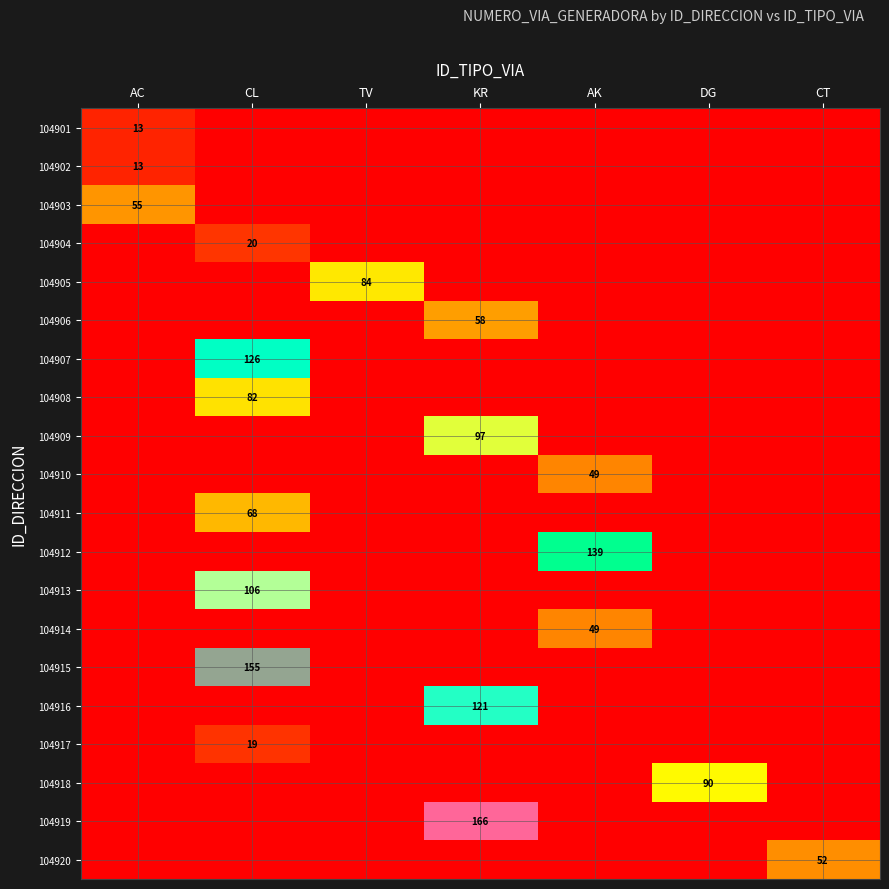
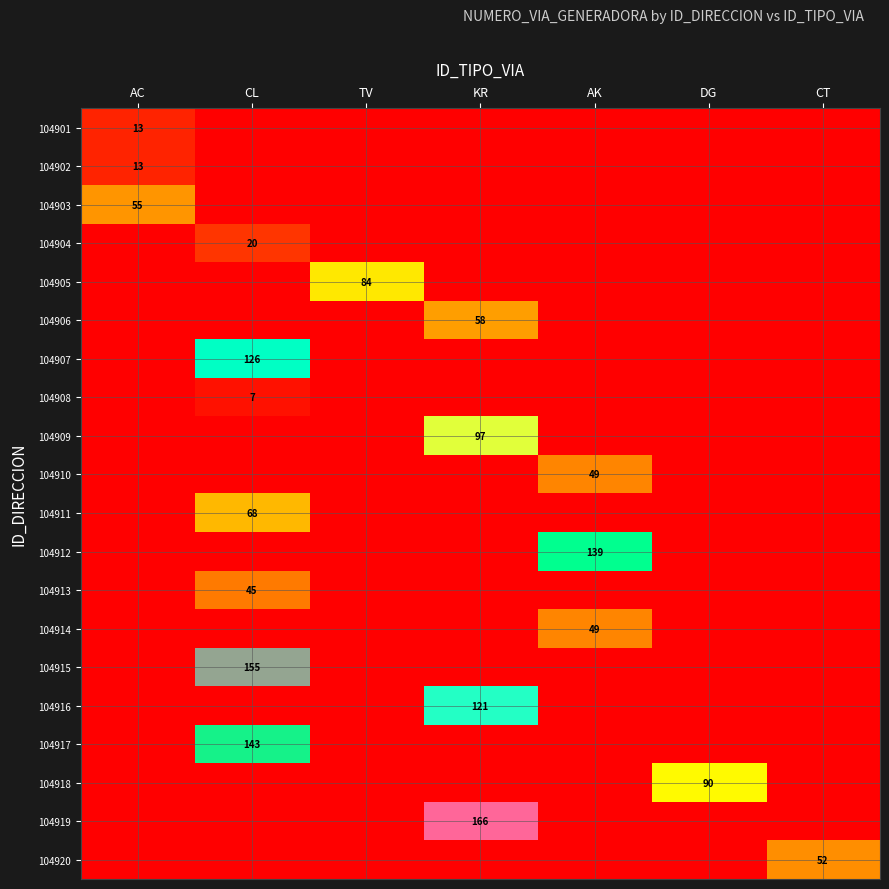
  {
    "104901": {
      "AC": 13
    },
    "104902": {
      "AC": 13
    },
    "104903": {
      "AC": 55
    },
    "104904": {
      "CL": 20
    },
    "104905": {
      "TV": 84
    },
    "104906": {
      "KR": 58
    },
    "104907": {
      "CL": 126
    },
    "104908": {
-     "CL": 82
+     "CL": 7
    },
    "104909": {
      "KR": 97
    },
    "104910": {
      "AK": 49
    },
    "104911": {
      "CL": 68
    },
    "104912": {
      "AK": 139
    },
    "104913": {
-     "CL": 106
+     "CL": 45
    },
    "104914": {
      "AK": 49
    },
    "104915": {
      "CL": 155
    },
    "104916": {
      "KR": 121
    },
    "104917": {
-     "CL": 19
+     "CL": 143
    },
    "104918": {
      "DG": 90
    },
    "104919": {
      "KR": 166
    },
    "104920": {
      "CT": 52
    }
  }
